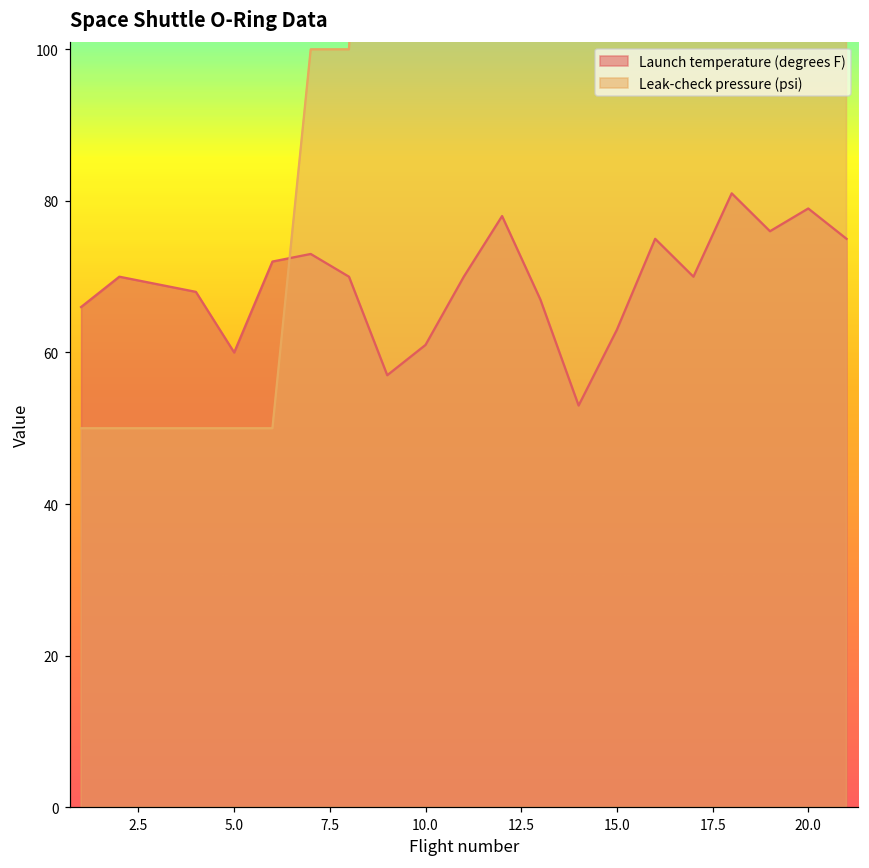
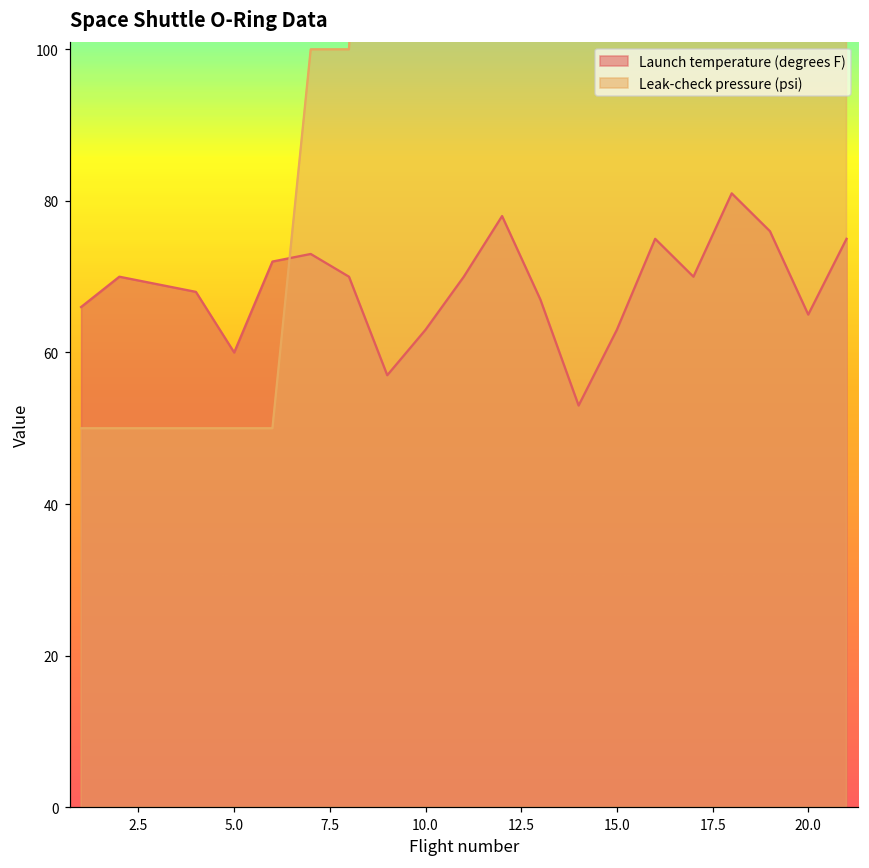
  {
    "Launch temperature (degrees F)": {
      "5.0": 60,
-     "10.0": 61,
+     "10.0": 63,
      "15.0": 63,
-     "20.0": 79
+     "20.0": 65
    },
    "Leak-check pressure (psi)": {
      "5.0": 50
    }
  }
